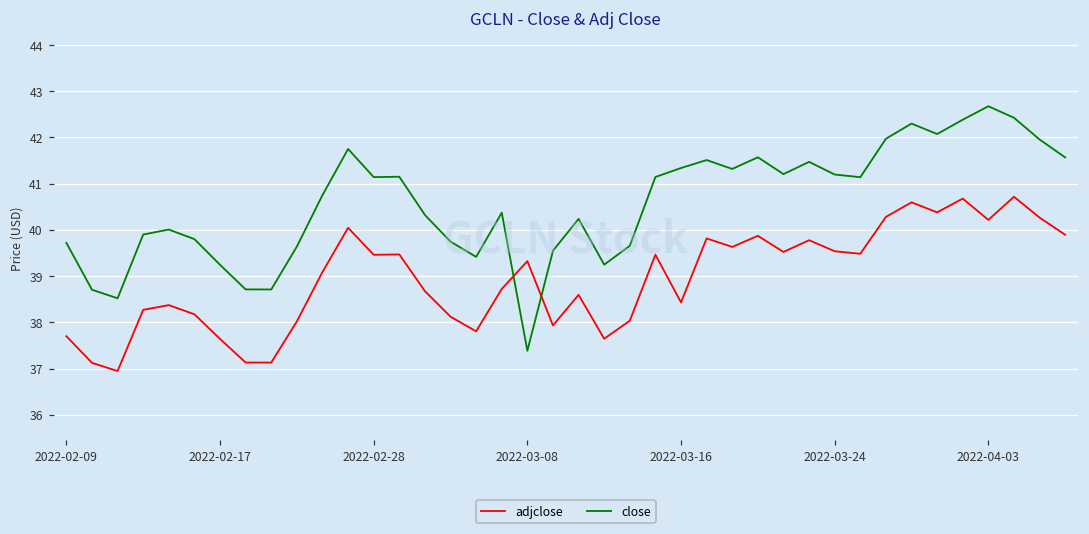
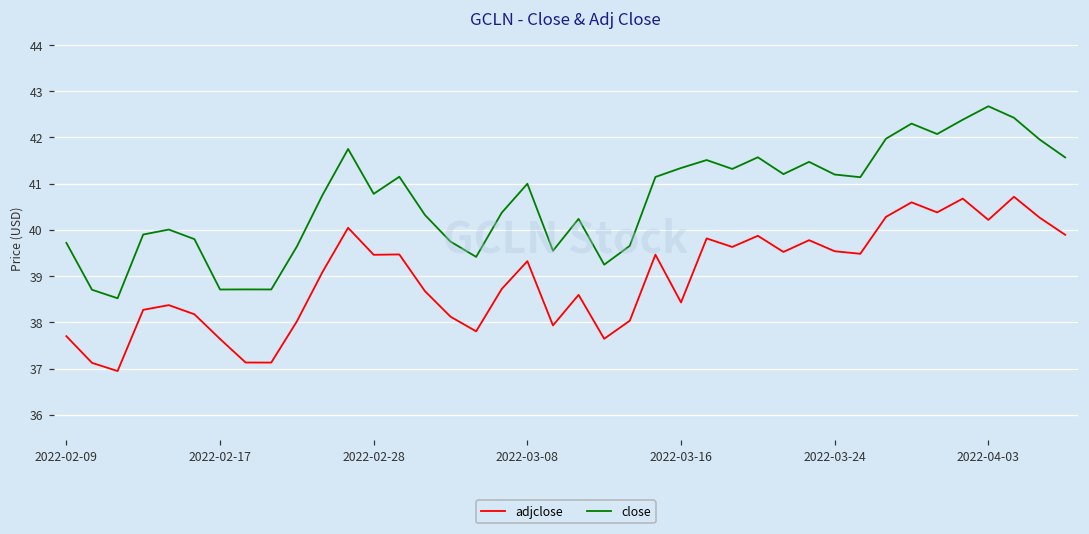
  {
    "adjclose": {
      "2022-02-09": 37.7,
      "2022-02-17": 37.6,
      "2022-02-28": 39.5,
      "2022-03-08": 39.3,
      "2022-03-16": 38.4,
      "2022-03-24": 39.5,
      "2022-04-03": 40.2
    },
    "close": {
      "2022-02-09": 39.7,
-     "2022-02-17": 39.2,
-     "2022-02-28": 41.1,
-     "2022-03-08": 37.4,
+     "2022-02-17": 38.7,
+     "2022-02-28": 40.8,
+     "2022-03-08": 41.0,
      "2022-03-16": 41.3,
      "2022-03-24": 41.2,
      "2022-04-03": 42.7
    }
  }
